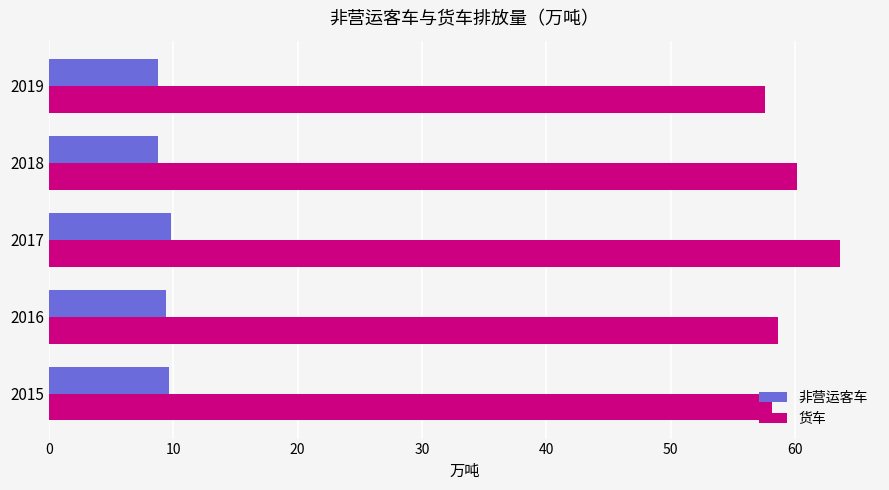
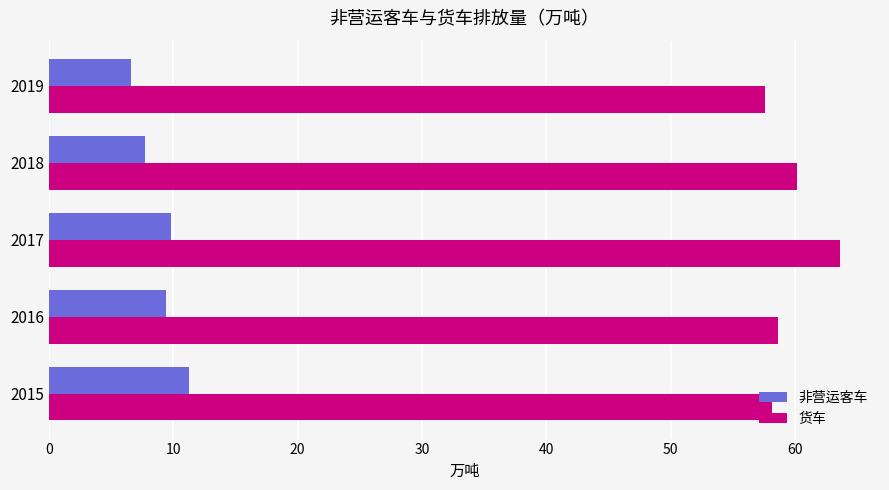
  {
    "非营运客车": {
-     "2019": 8.8,
-     "2018": 8.8,
+     "2019": 6.6,
+     "2018": 7.7,
      "2017": 9.8,
      "2016": 9.4,
-     "2015": 9.7
+     "2015": 11.2
    },
    "货车": {
      "2019": 57.6,
      "2018": 60.2,
      "2017": 63.6,
      "2016": 58.6,
      "2015": 58.1
    }
  }
